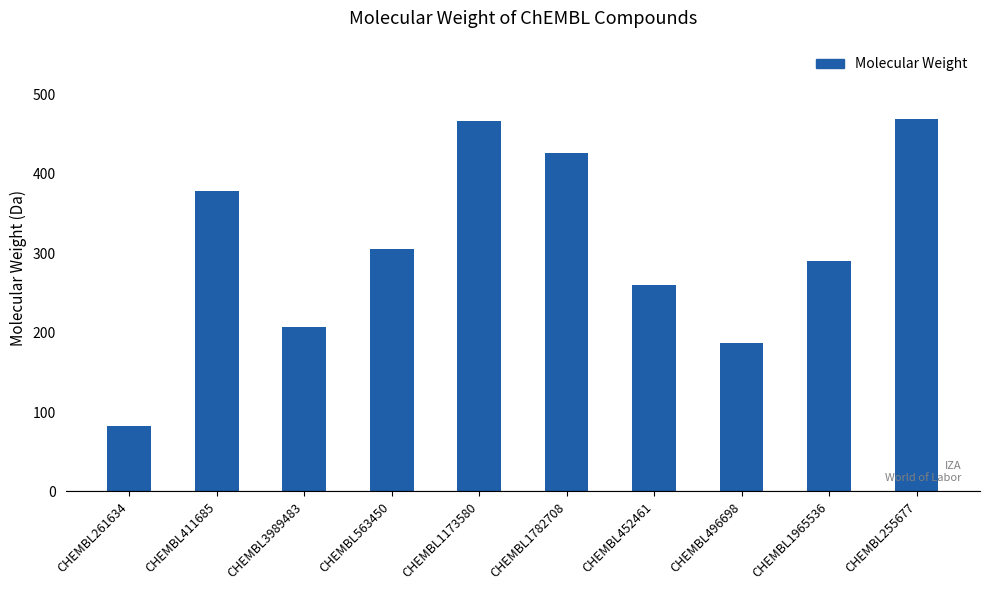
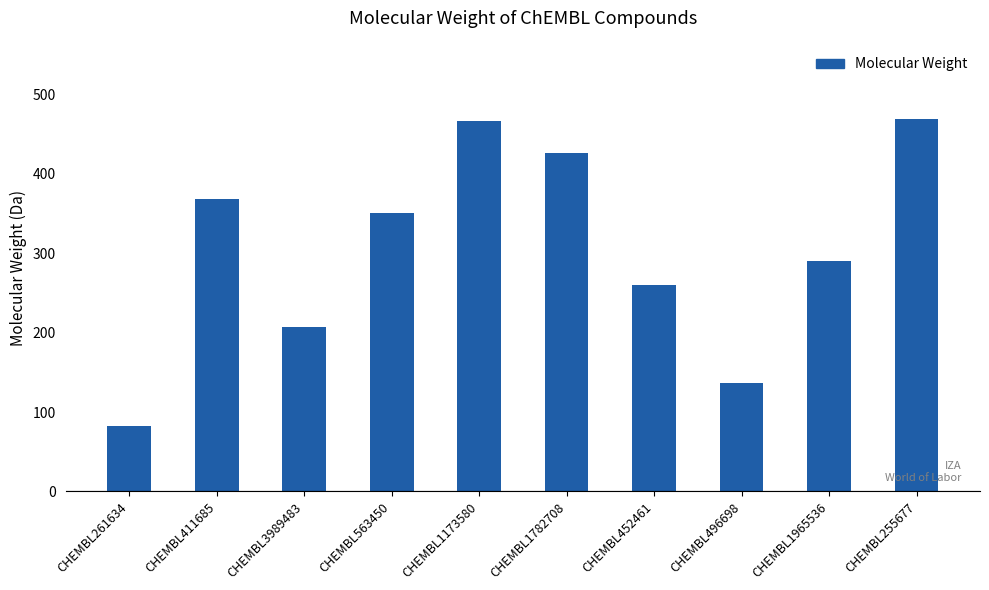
  {
    "CHEMBL261634": 80,
-   "CHEMBL411685": 380,
+   "CHEMBL411685": 370,
    "CHEMBL3989483": 210,
-   "CHEMBL563450": 310,
+   "CHEMBL563450": 350,
    "CHEMBL1173580": 470,
    "CHEMBL1782708": 430,
    "CHEMBL452461": 260,
-   "CHEMBL496698": 190,
+   "CHEMBL496698": 140,
    "CHEMBL1965536": 290,
    "CHEMBL255677": 470
  }
